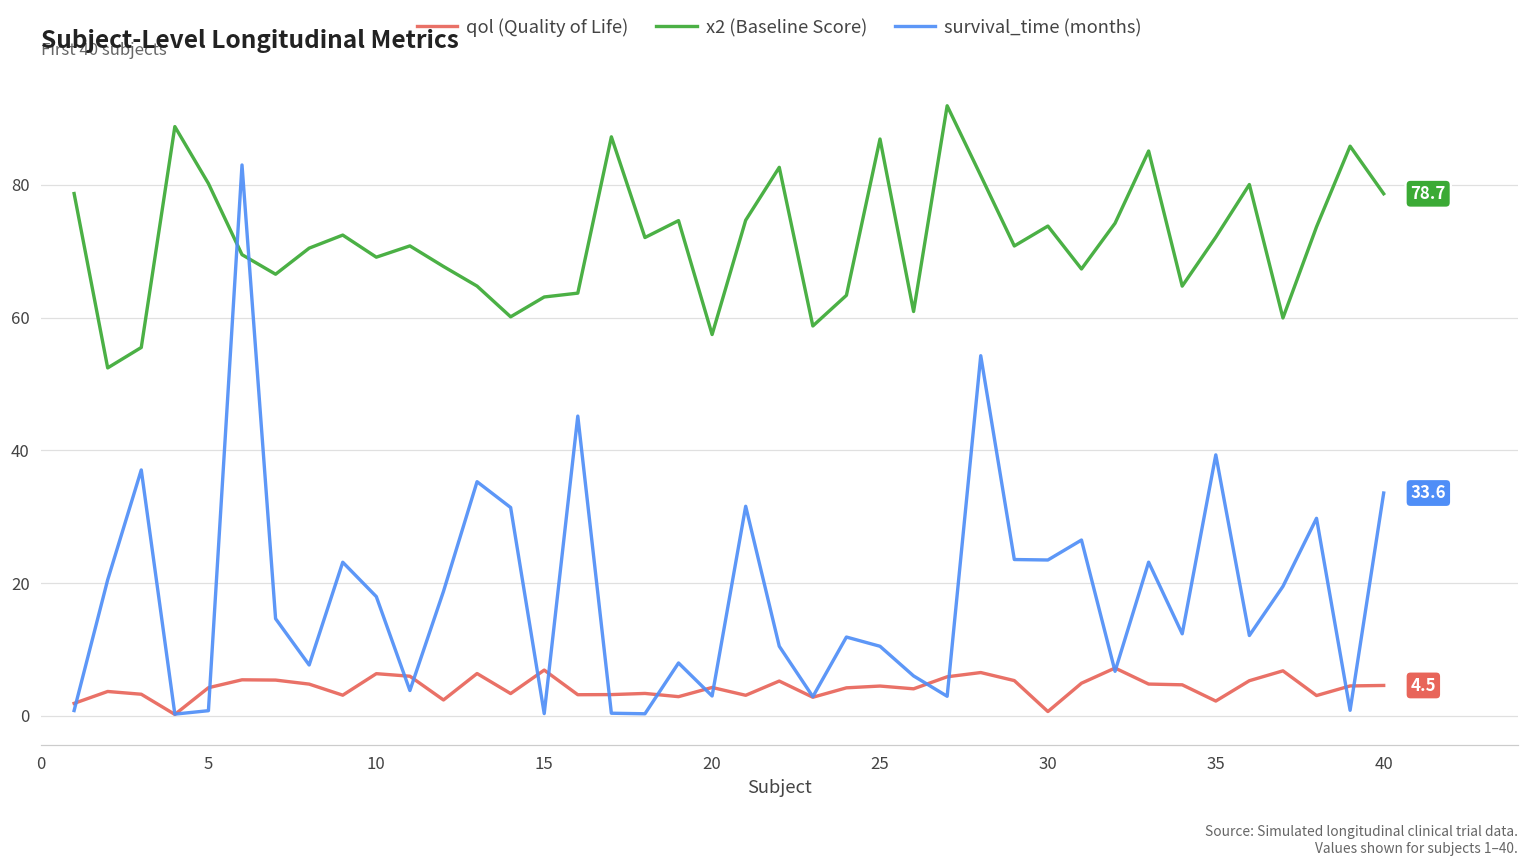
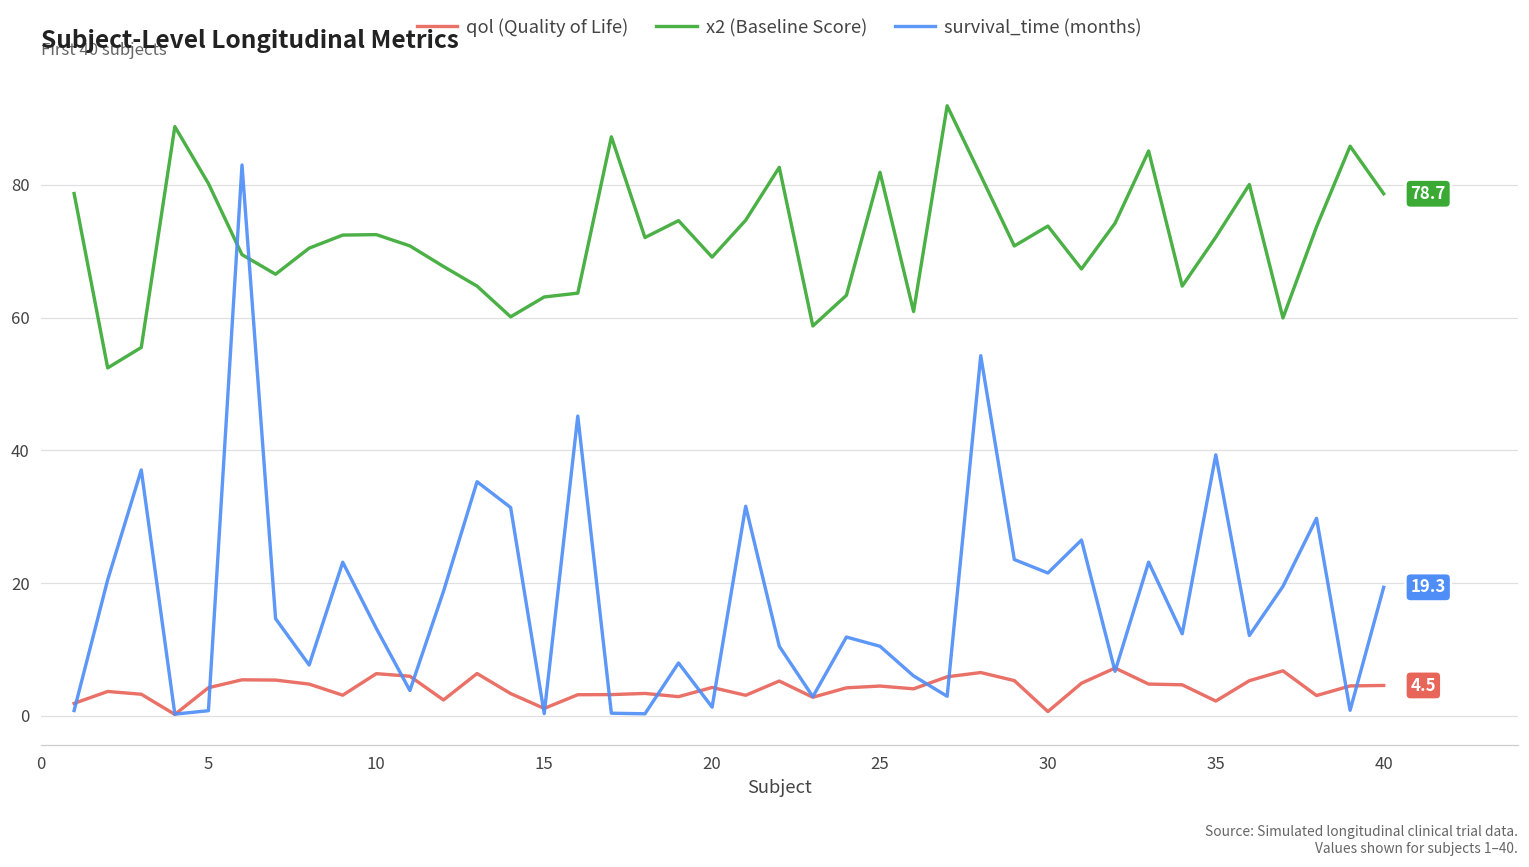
  {
    "qol (Quality of Life)": {
      "5": 4,
      "10": 6,
-     "15": 7,
+     "15": 1,
      "20": 4,
      "25": 4,
      "30": 1,
      "35": 2
    },
    "x2 (Baseline Score)": {
      "5": 80,
-     "10": 69,
+     "10": 73,
      "15": 63,
-     "20": 57,
-     "25": 87,
+     "20": 69,
+     "25": 82,
      "30": 74,
      "35": 72
    },
    "survival_time (months)": {
-     "10": 18,
-     "20": 3,
-     "30": 23,
-     "40": 33.6
+     "10": 13,
+     "20": 1,
+     "30": 21,
+     "40": 19.3
    }
  }
